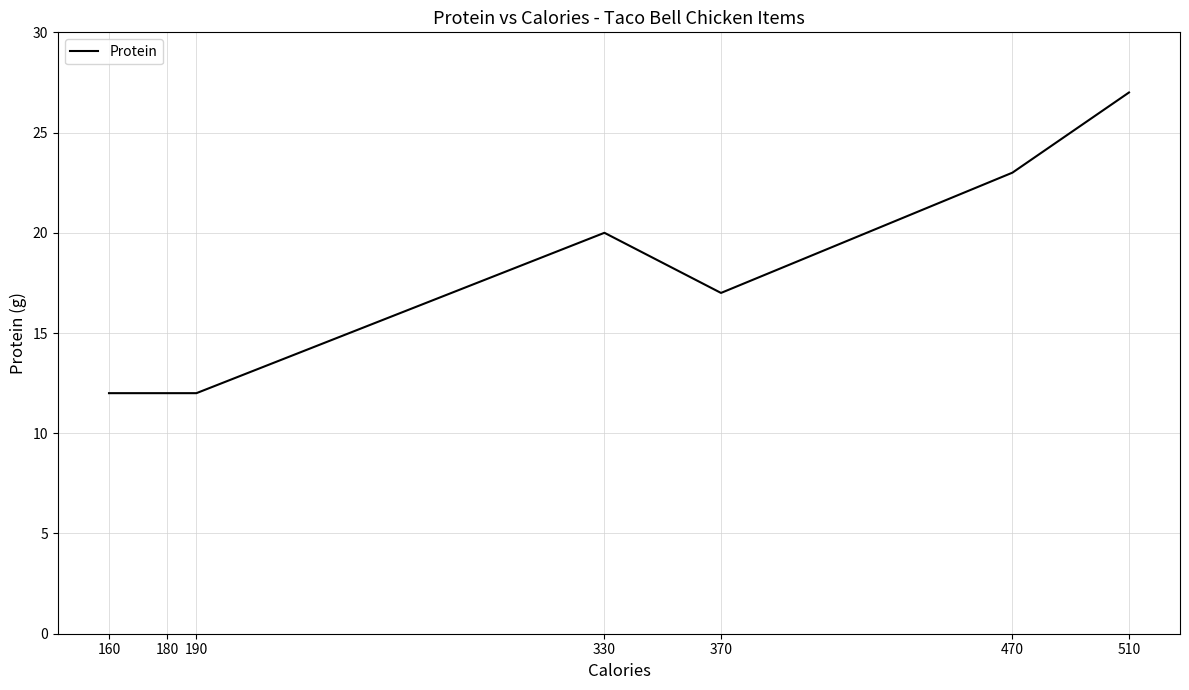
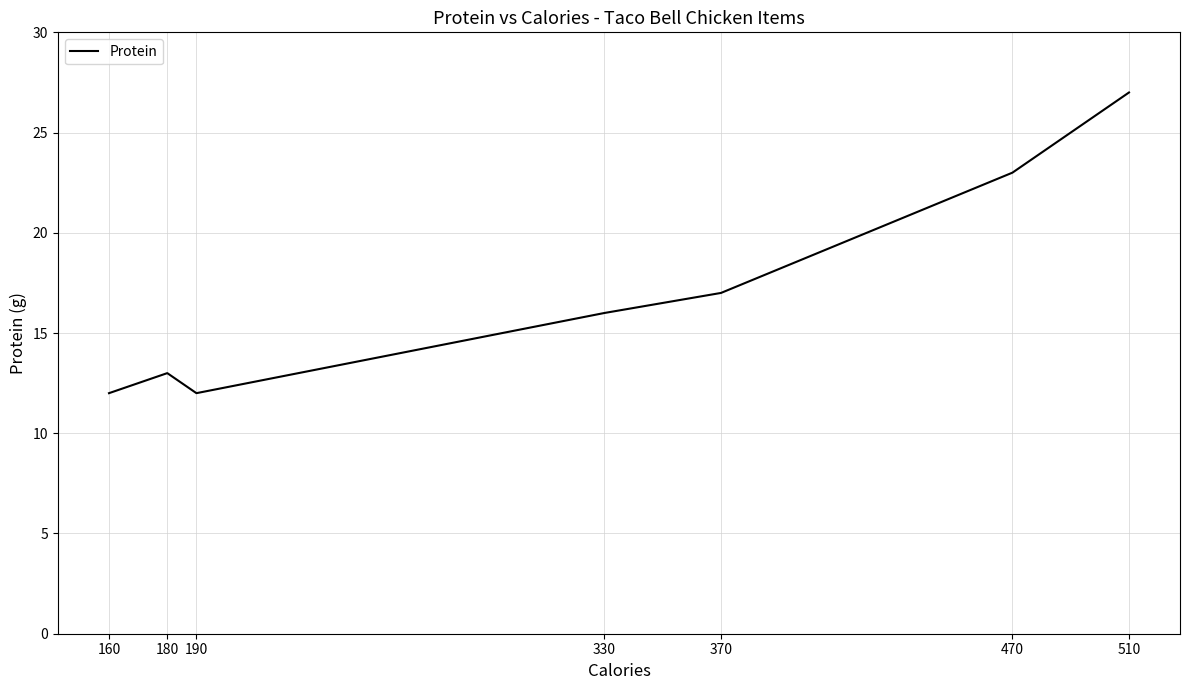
  {
    "160": 12,
-   "180": 12,
+   "180": 13,
    "190": 12,
-   "330": 20,
+   "330": 16,
    "370": 17,
    "470": 23,
    "510": 27
  }
